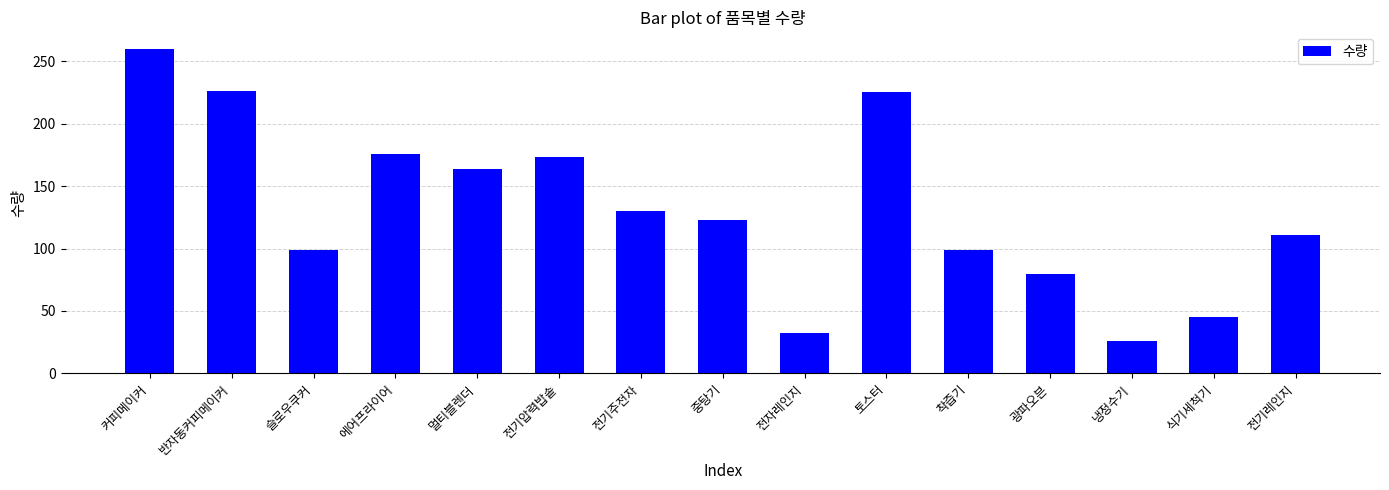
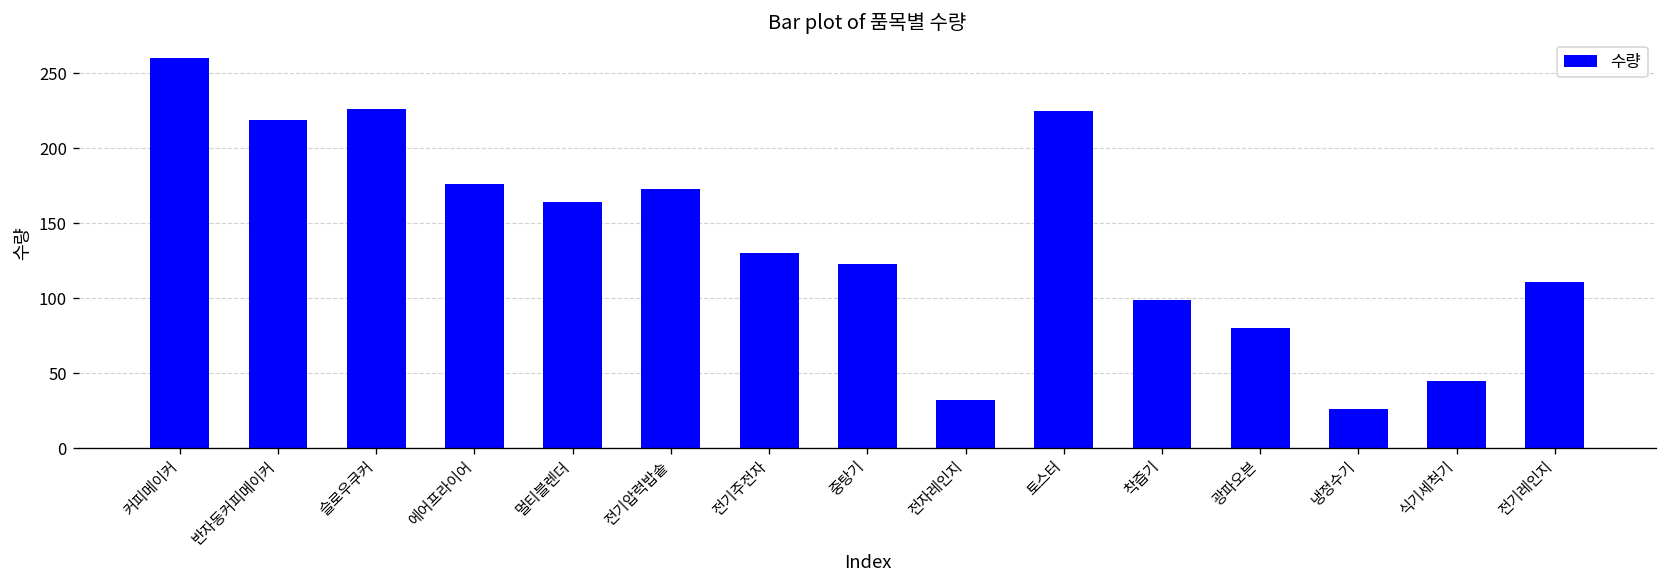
  {
    "커피메이커": 260,
-   "반자동커피메이커": 226,
-   "슬로우쿠커": 99,
+   "반자동커피메이커": 219,
+   "슬로우쿠커": 226,
    "에어프라이어": 176,
    "멀티블렌더": 164,
    "전기압력밥솥": 173,
    "전기주전자": 130,
    "중탕기": 123,
    "전자레인지": 32,
    "토스터": 225,
    "착즙기": 99,
    "광파오븐": 80,
    "냉정수기": 26,
    "식기세척기": 45,
    "전기레인지": 111
  }
